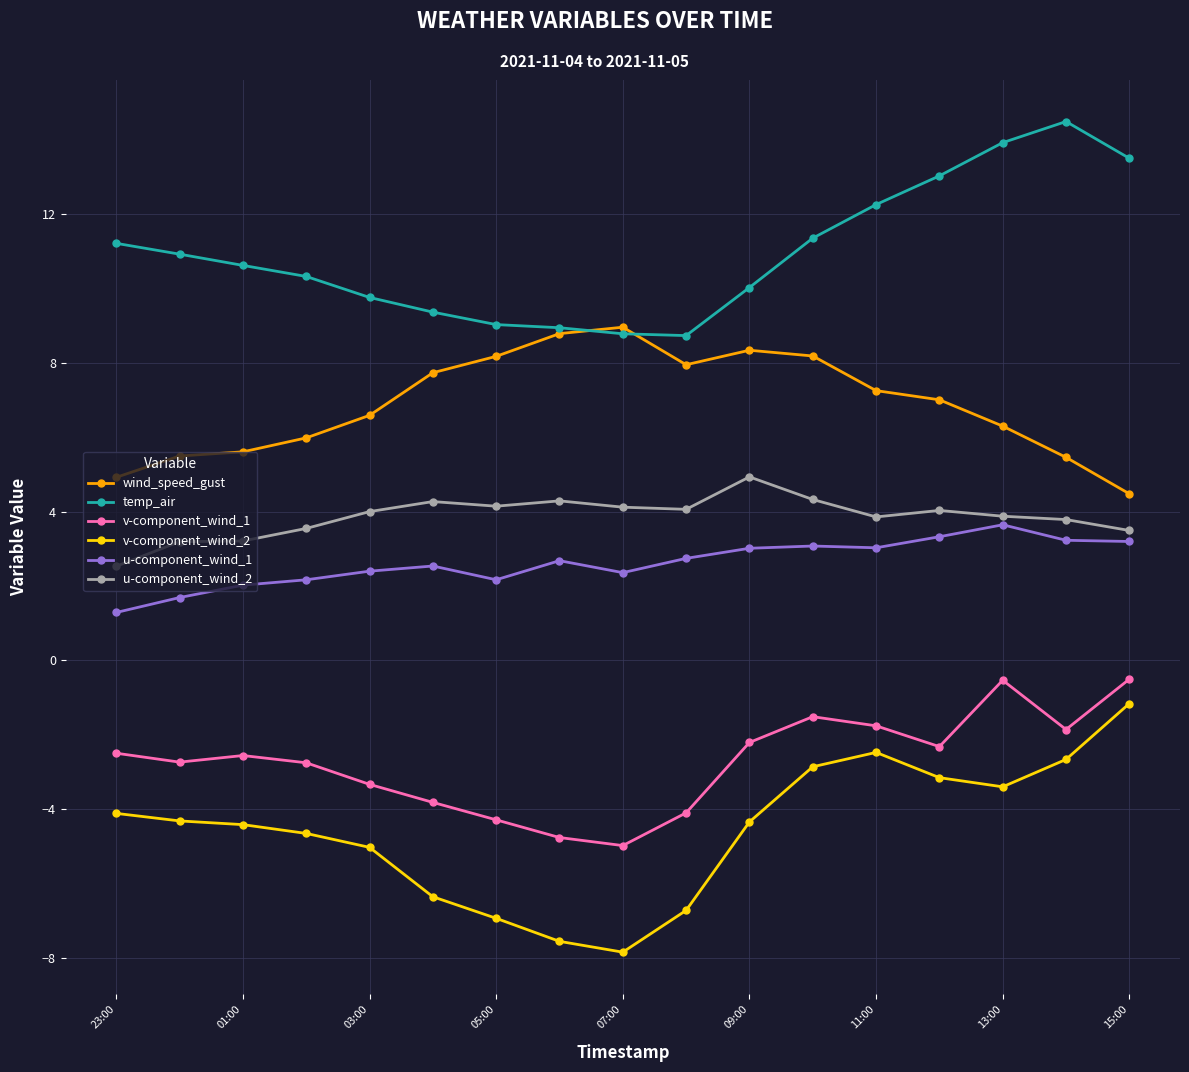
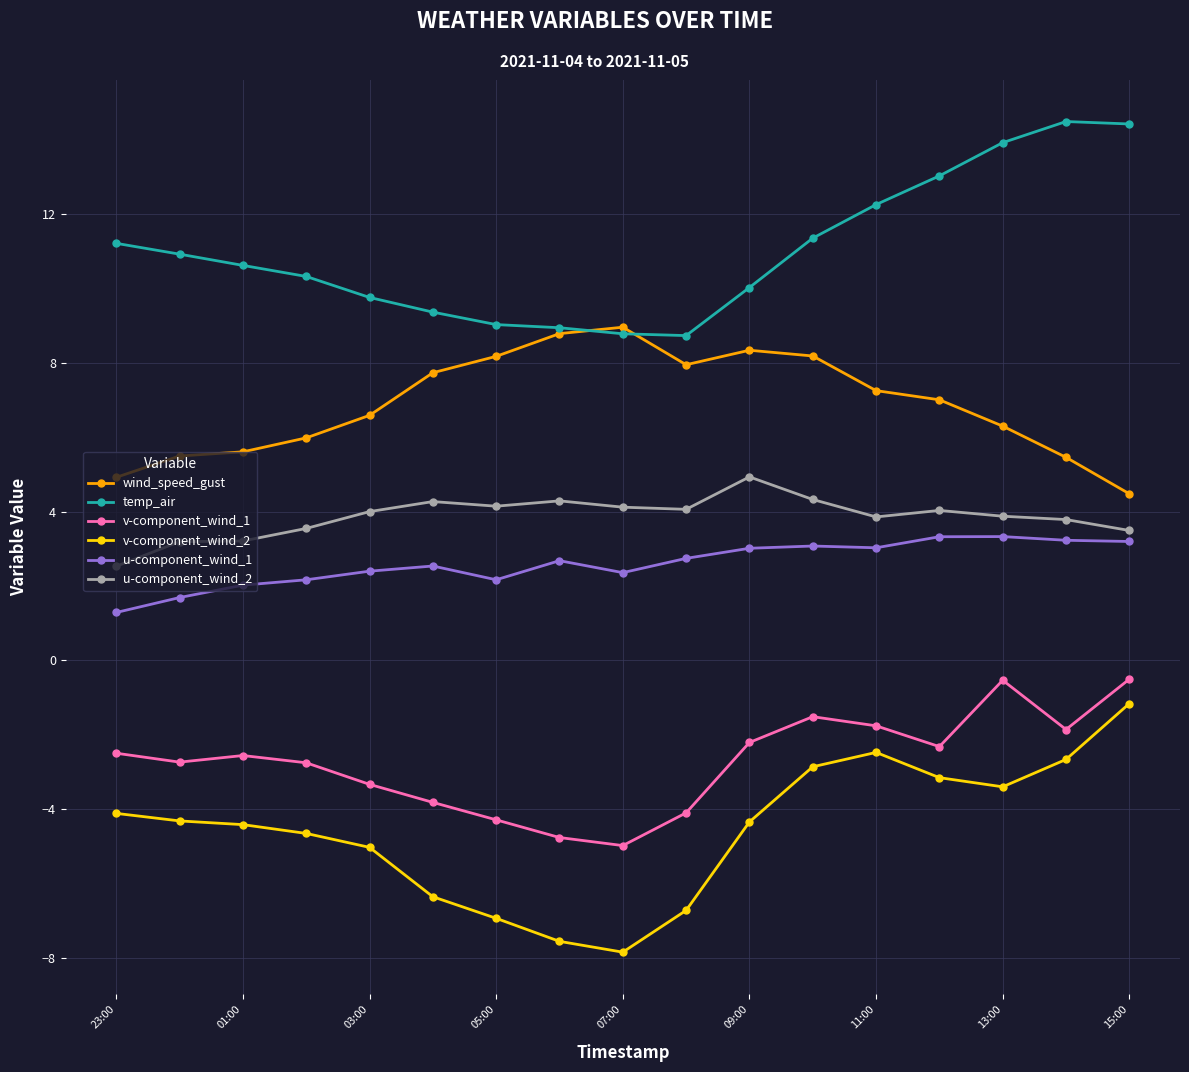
  {
    "temp_air": {
      "23:00": 11.2,
      "01:00": 10.6,
      "03:00": 9.8,
      "05:00": 9.0,
      "07:00": 8.8,
      "09:00": 10.0,
      "11:00": 12.3,
      "13:00": 13.9,
-     "15:00": 13.5
+     "15:00": 14.4
    },
    "v-component_wind_1": {
      "23:00": -2.5,
      "01:00": -2.6,
      "03:00": -3.3,
      "05:00": -4.3,
      "07:00": -5.0,
      "09:00": -2.2,
      "11:00": -1.8,
      "13:00": -0.5,
      "15:00": -0.5
    },
    "u-component_wind_1": {
      "23:00": 1.3,
      "03:00": 2.4,
      "05:00": 2.2,
      "07:00": 2.4,
      "09:00": 3.0,
      "11:00": 3.0,
-     "13:00": 3.6,
+     "13:00": 3.3,
      "15:00": 3.2
    },
    "u-component_wind_2": {
      "03:00": 4.0,
      "05:00": 4.1,
      "07:00": 4.1,
      "09:00": 4.9,
      "11:00": 3.9,
      "13:00": 3.9,
      "15:00": 3.5
    }
  }
